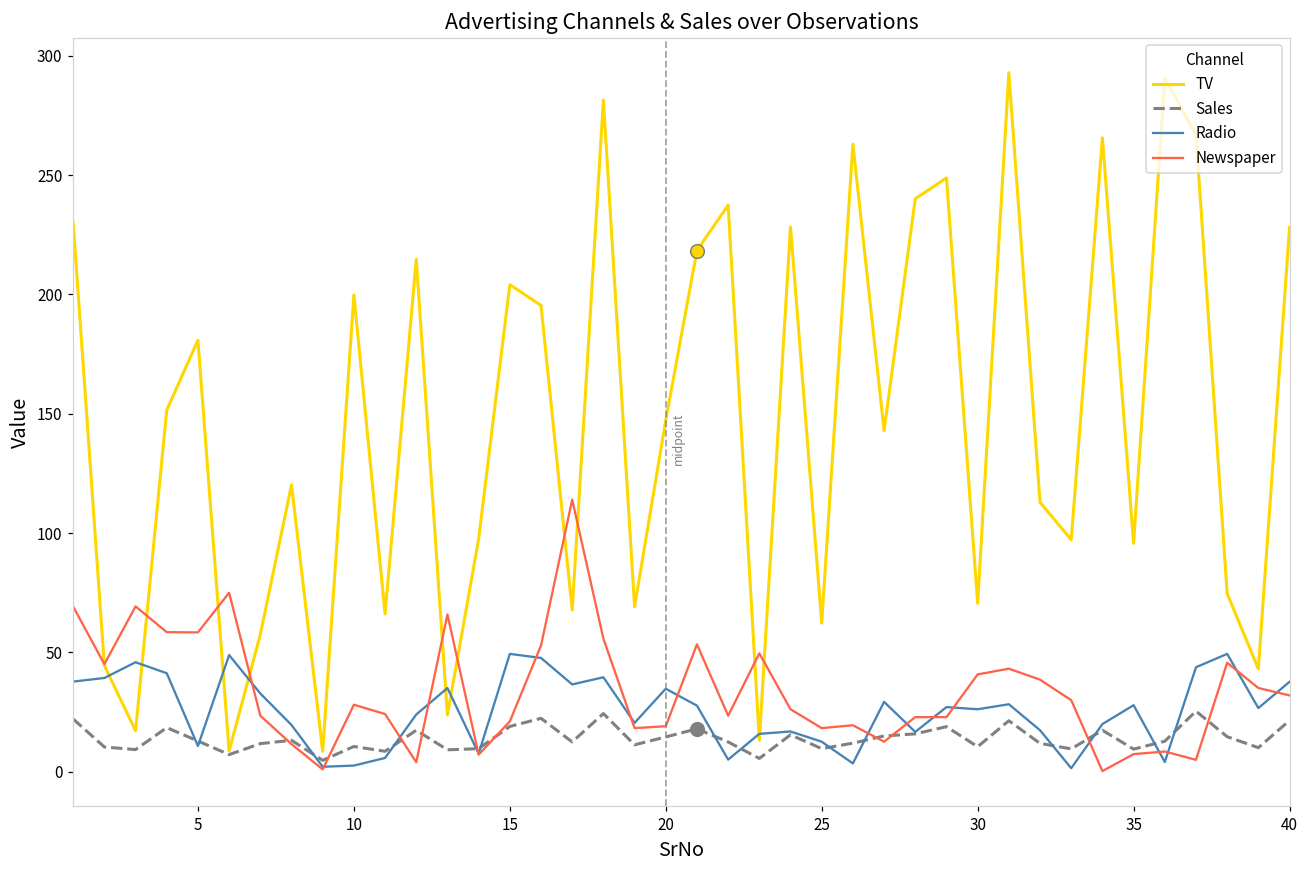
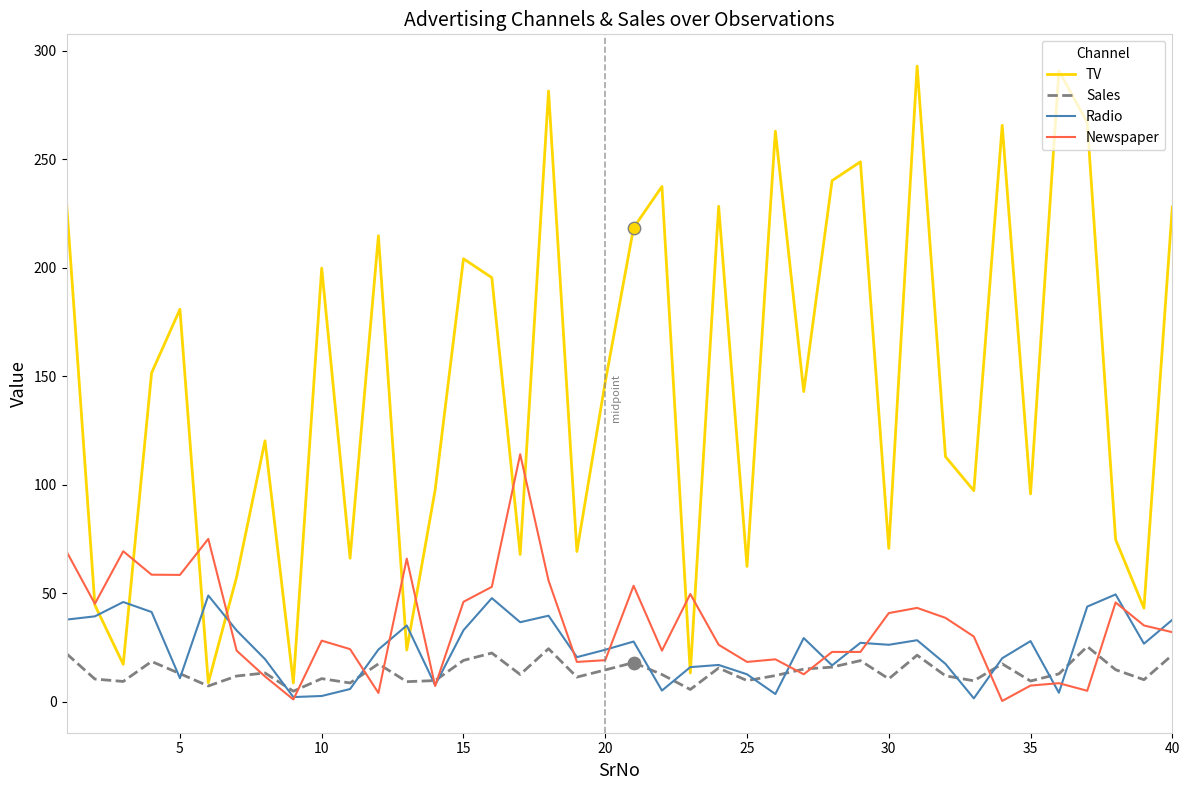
  {
    "Radio": {
      "5": 11,
      "10": 3,
-     "15": 49,
-     "20": 35,
+     "15": 33,
+     "20": 24,
      "25": 13,
      "30": 26,
      "35": 28,
      "40": 38
    },
    "Newspaper": {
      "5": 58,
      "10": 28,
-     "15": 21,
+     "15": 46,
      "20": 19,
      "25": 18,
      "30": 41,
      "35": 7,
      "40": 32
    }
  }
